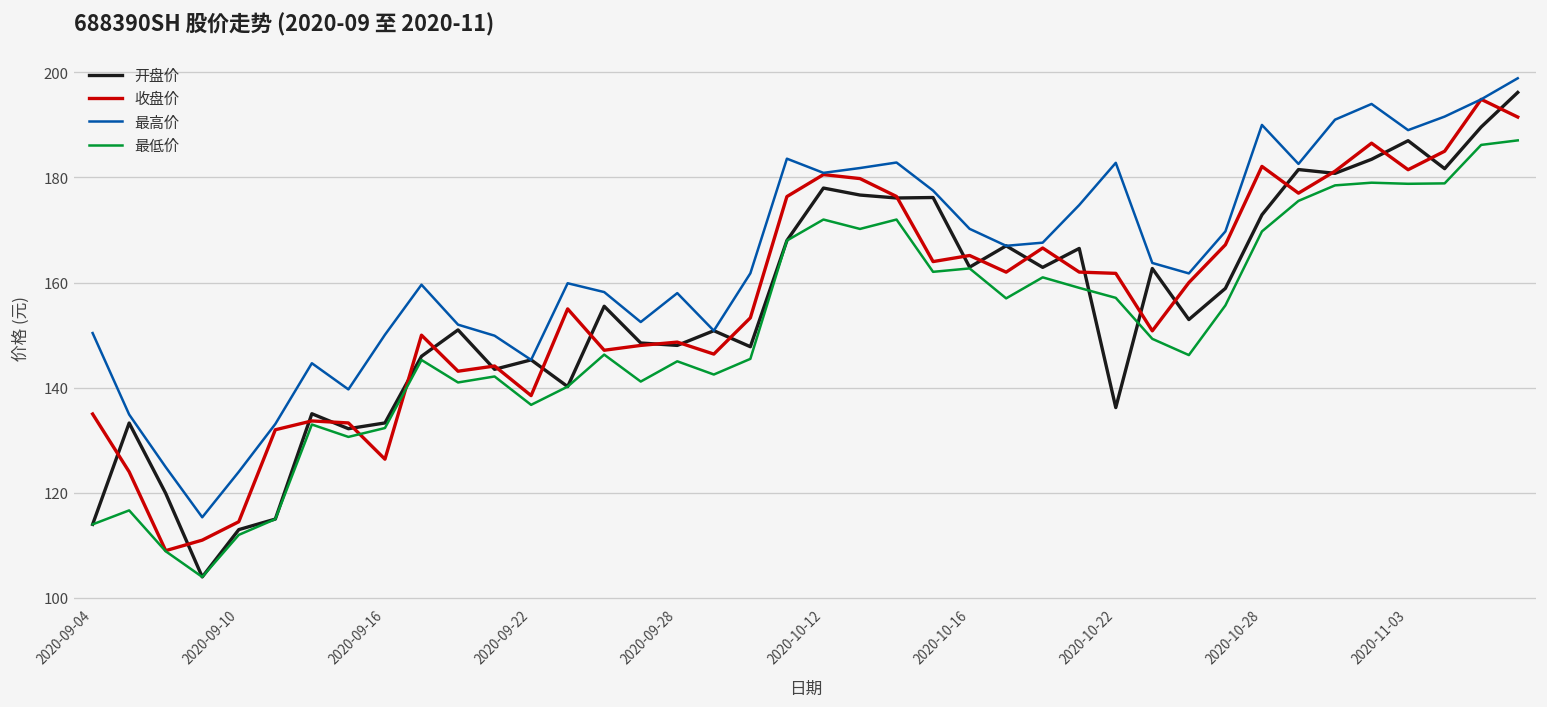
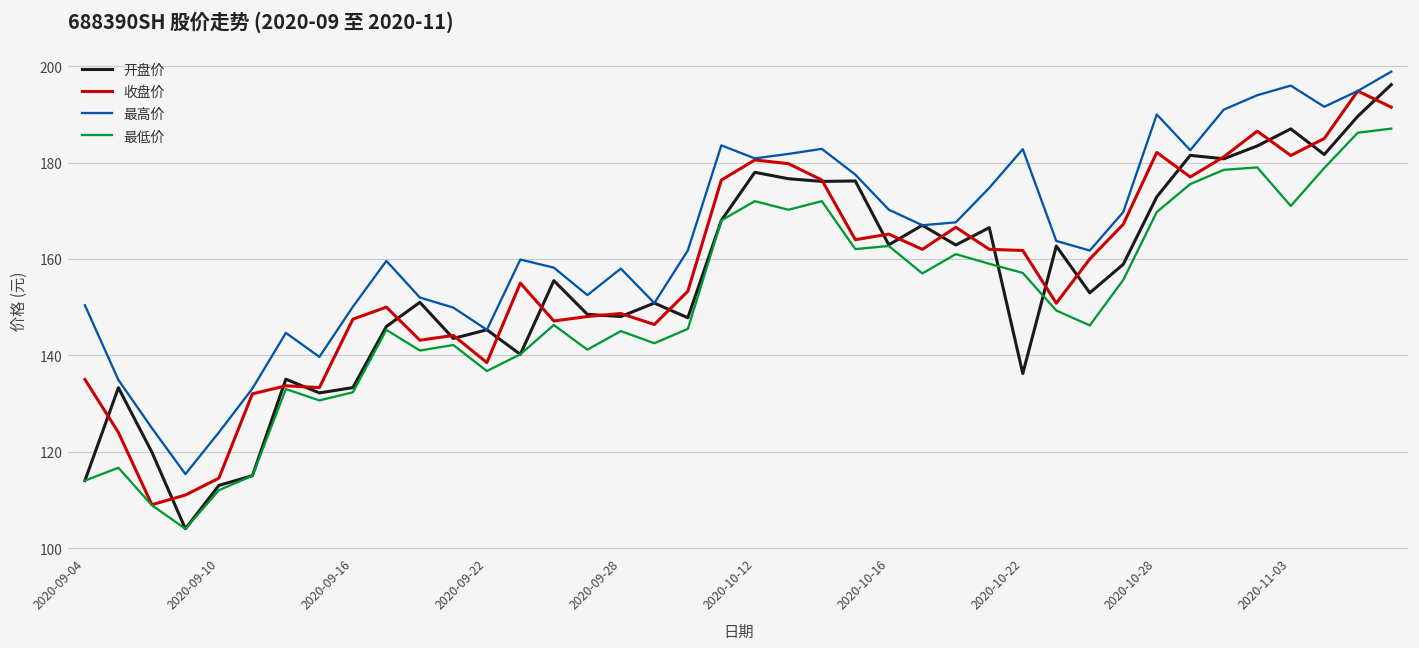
  {
    "开盘价": {
      "2020-09-10": 113,
      "2020-09-16": 133,
      "2020-09-28": 148,
      "2020-10-12": 178,
      "2020-10-22": 136,
      "2020-10-28": 173,
      "2020-11-03": 187
    },
    "收盘价": {
      "2020-09-04": 135,
      "2020-09-10": 115,
-     "2020-09-16": 126,
+     "2020-09-16": 148,
      "2020-09-22": 139,
      "2020-09-28": 149,
      "2020-10-16": 165,
      "2020-10-22": 162,
      "2020-10-28": 182,
      "2020-11-03": 181
    },
    "最高价": {
      "2020-09-04": 150,
      "2020-09-10": 124,
      "2020-09-16": 150,
      "2020-09-28": 158,
      "2020-10-16": 170,
      "2020-10-22": 183,
      "2020-10-28": 190,
-     "2020-11-03": 189
+     "2020-11-03": 196
    },
    "最低价": {
      "2020-09-10": 112,
      "2020-09-16": 132,
      "2020-09-22": 137,
      "2020-09-28": 145,
      "2020-10-12": 172,
      "2020-10-22": 157,
      "2020-10-28": 170,
-     "2020-11-03": 179
+     "2020-11-03": 171
    }
  }
